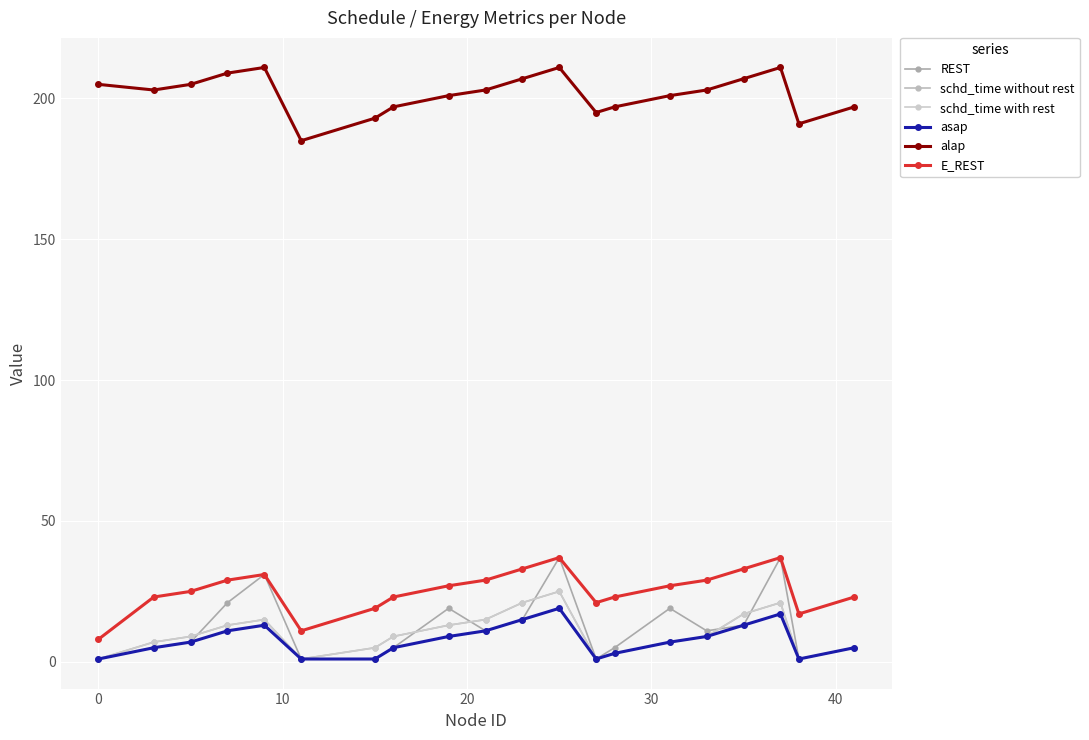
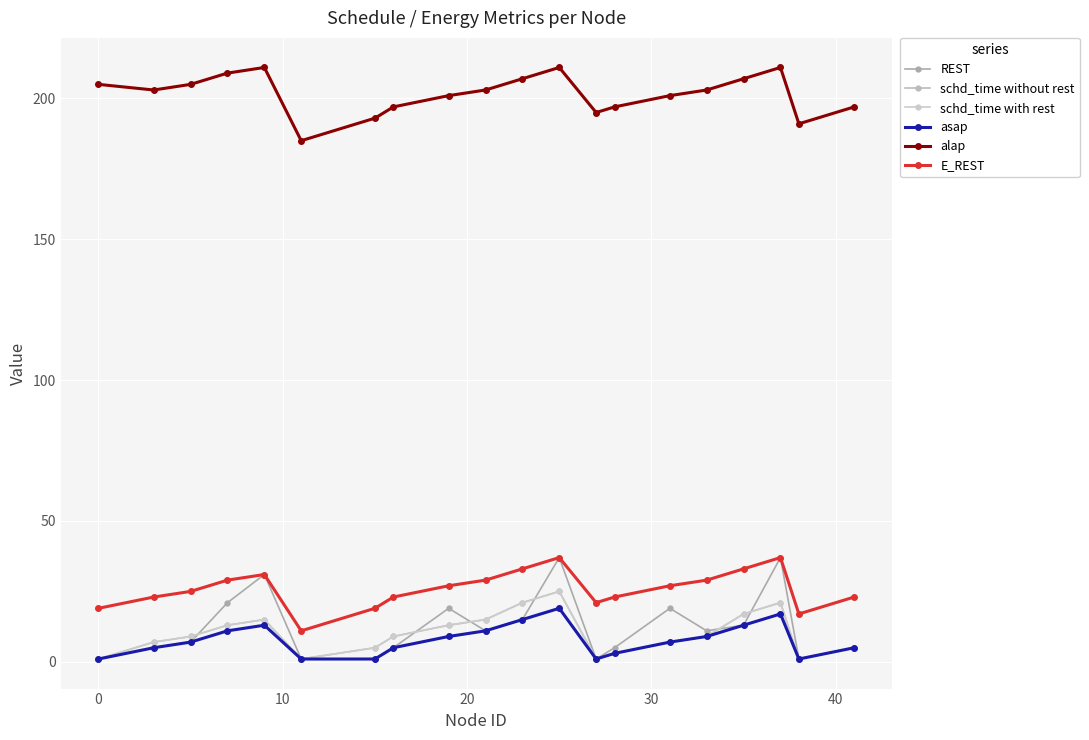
  {
    "alap": {
      "0": 205
    },
    "E_REST": {
-     "0": 8
+     "0": 19
    }
  }
